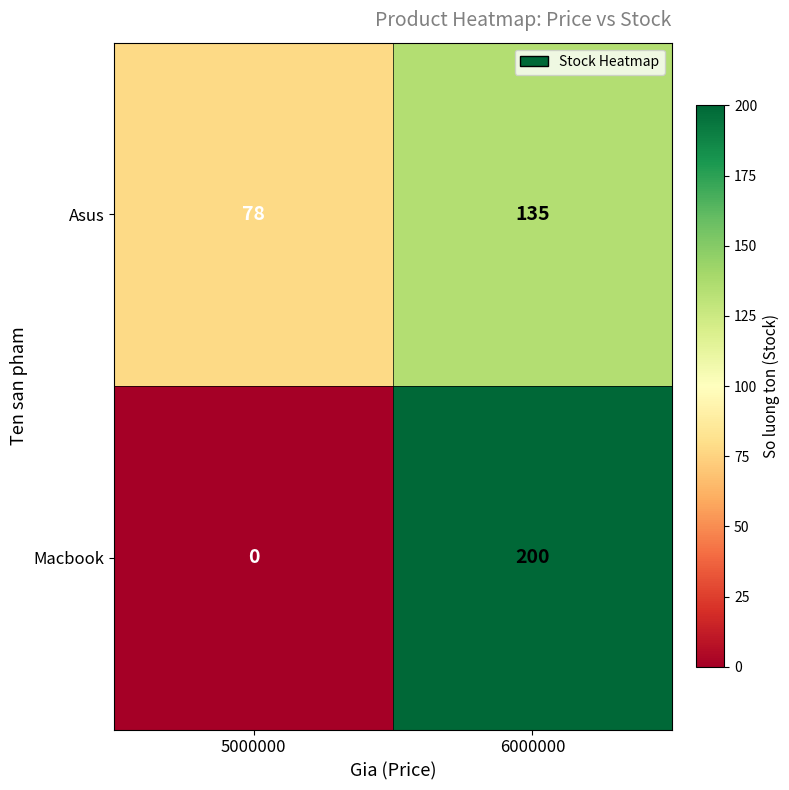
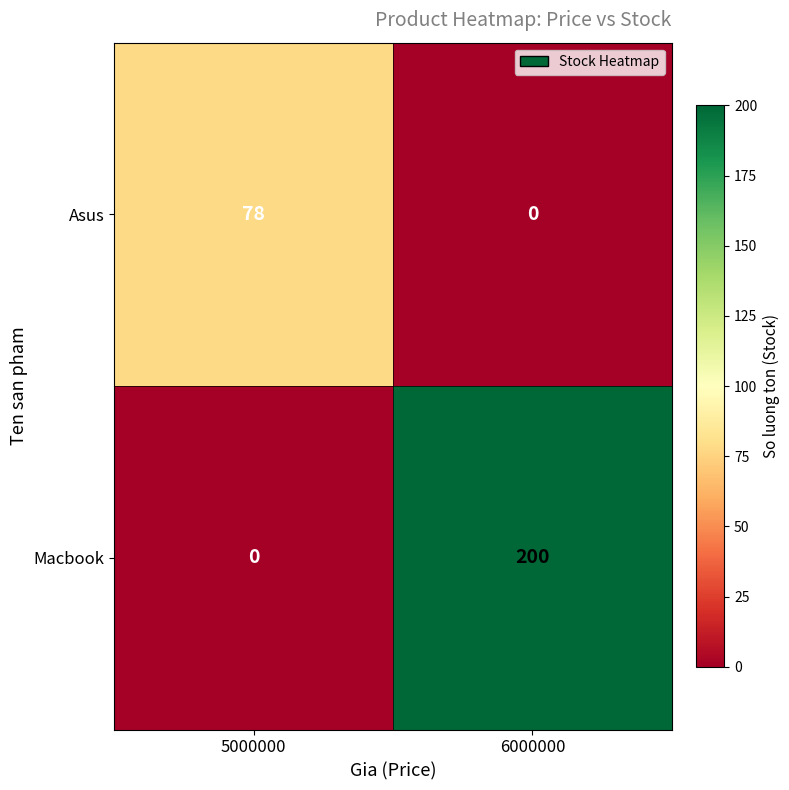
  {
    "Asus": {
      "5000000": 78,
-     "6000000": 135
+     "6000000": 0
    },
    "Macbook": {
      "5000000": 0,
      "6000000": 200
    }
  }
